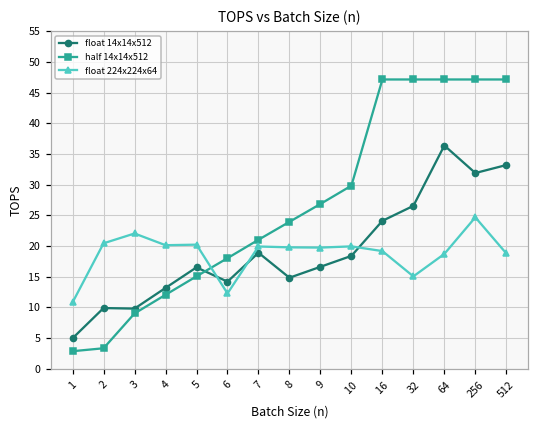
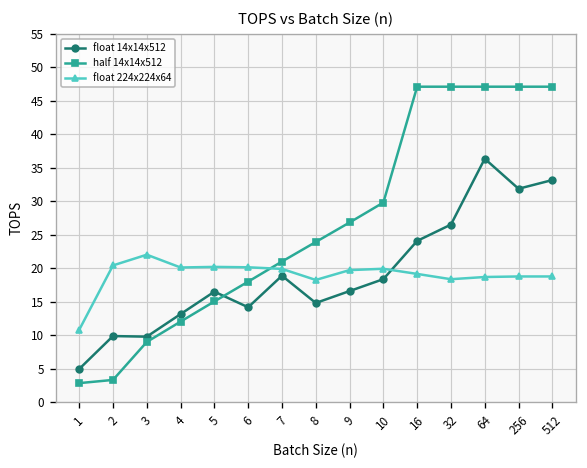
  {
    "float 14x14x512": {
      "1": 5,
      "2": 10,
      "3": 10,
      "4": 13,
      "5": 17,
      "6": 14,
      "7": 19,
      "8": 15,
      "9": 17,
      "10": 18,
      "16": 24,
      "32": 27,
      "64": 36,
      "256": 32,
      "512": 33
    },
    "half 14x14x512": {
      "1": 3,
      "2": 3,
      "3": 9,
      "4": 12,
      "5": 15,
      "6": 18,
      "7": 21,
      "8": 24,
      "9": 27,
      "10": 30,
      "16": 47,
      "32": 47,
      "64": 47,
      "256": 47,
      "512": 47
    },
    "float 224x224x64": {
      "1": 11,
      "2": 20,
      "3": 22,
      "4": 20,
      "5": 20,
-     "6": 12,
+     "6": 20,
      "7": 20,
-     "8": 20,
+     "8": 18,
      "9": 20,
      "10": 20,
      "16": 19,
-     "32": 15,
+     "32": 18,
      "64": 19,
-     "256": 25,
+     "256": 19,
      "512": 19
    }
  }
